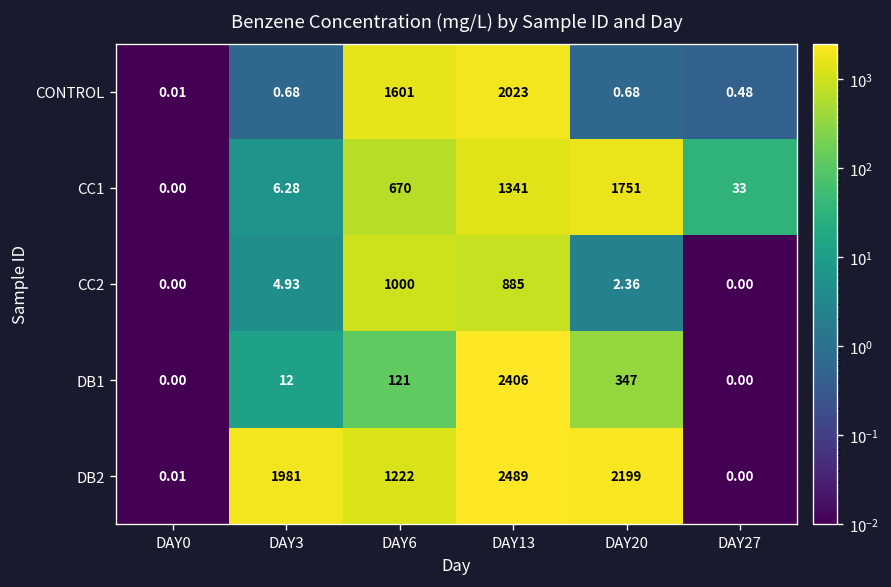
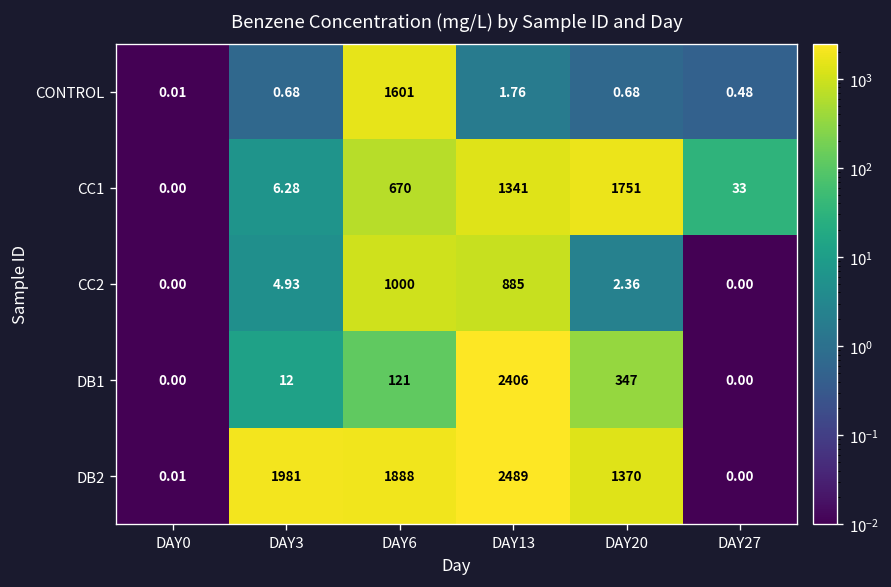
  {
    "CONTROL": {
      "DAY0": 0.01,
      "DAY3": 0.68,
      "DAY6": 1601,
-     "DAY13": 2023,
+     "DAY13": 1.76,
      "DAY20": 0.68,
      "DAY27": 0.48
    },
    "CC1": {
      "DAY0": 0.00,
      "DAY3": 6.28,
      "DAY6": 670,
      "DAY13": 1341,
      "DAY20": 1751,
      "DAY27": 33
    },
    "CC2": {
      "DAY0": 0.00,
      "DAY3": 4.93,
      "DAY6": 1000,
      "DAY13": 885,
      "DAY20": 2.36,
      "DAY27": 0.00
    },
    "DB1": {
      "DAY0": 0.00,
      "DAY3": 12,
      "DAY6": 121,
      "DAY13": 2406,
      "DAY20": 347,
      "DAY27": 0.00
    },
    "DB2": {
      "DAY0": 0.01,
      "DAY3": 1981,
-     "DAY6": 1222,
+     "DAY6": 1888,
      "DAY13": 2489,
-     "DAY20": 2199,
+     "DAY20": 1370,
      "DAY27": 0.00
    }
  }
